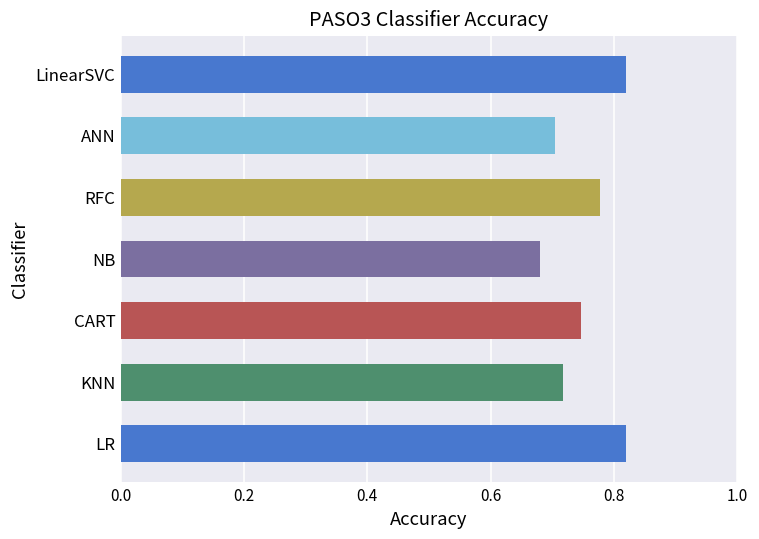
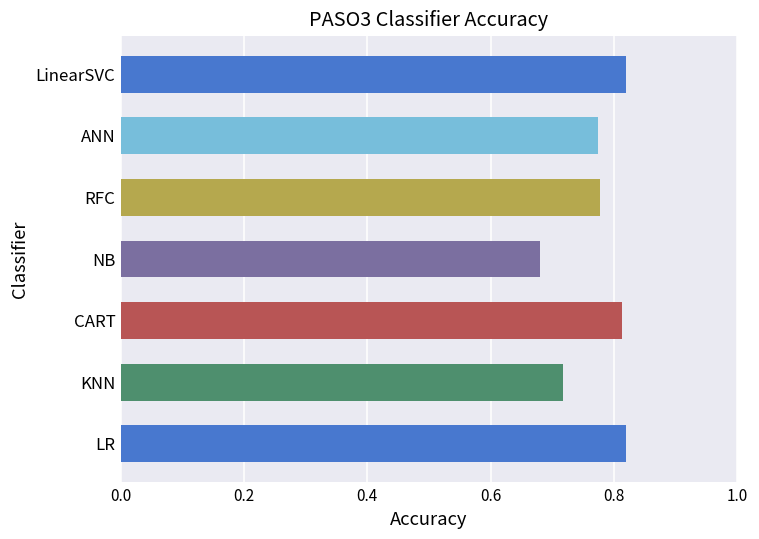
  {
    "LinearSVC": 0.82,
-   "ANN": 0.70,
+   "ANN": 0.77,
    "RFC": 0.78,
    "NB": 0.68,
-   "CART": 0.75,
+   "CART": 0.81,
    "KNN": 0.72,
    "LR": 0.82
  }
